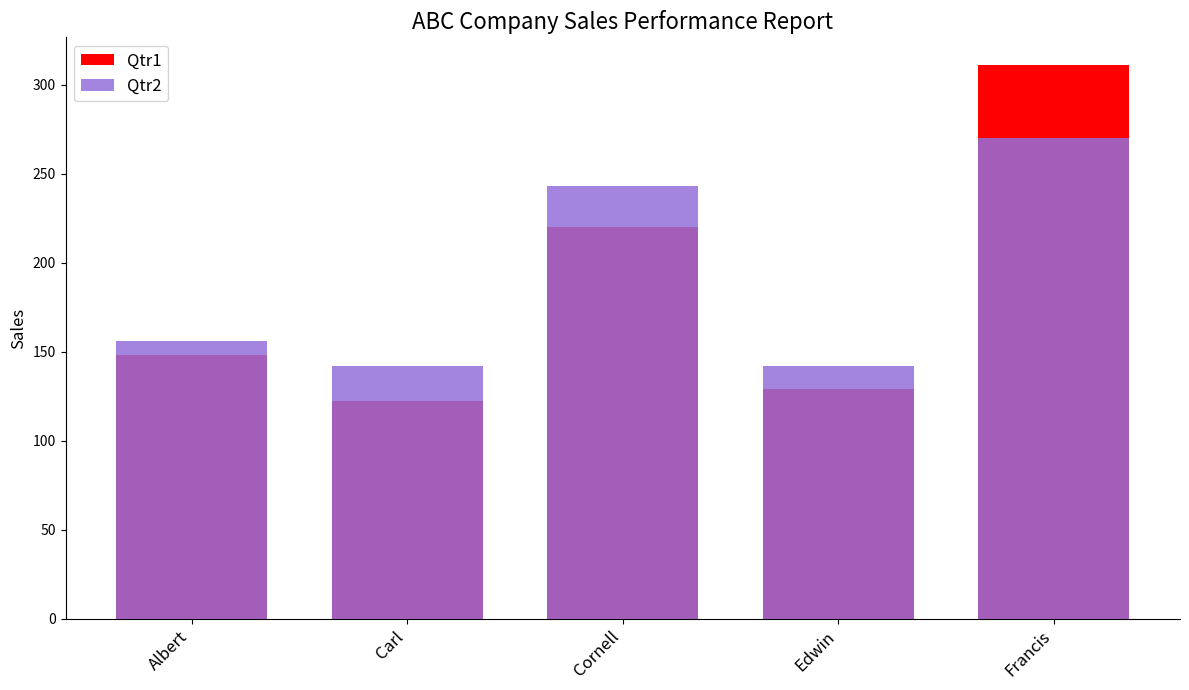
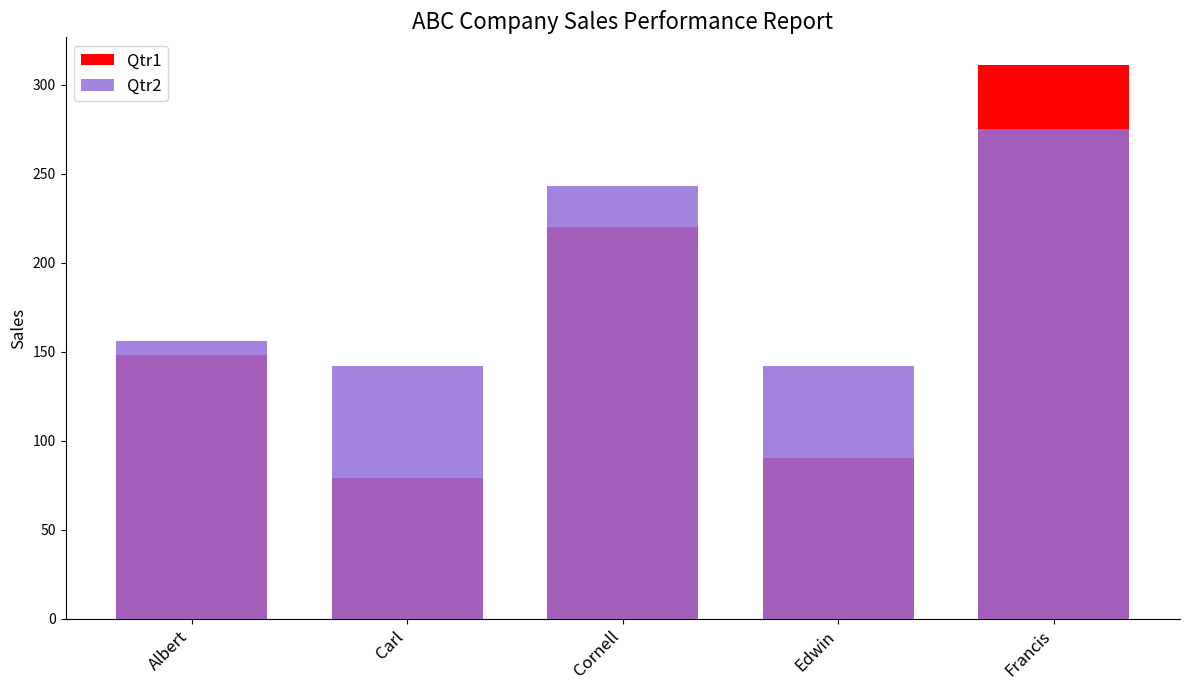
  {
    "Qtr1": {
-     "Carl": 122,
-     "Edwin": 129,
+     "Carl": 79,
+     "Edwin": 90,
      "Francis": 311
    },
    "Qtr2": {
      "Albert": 156,
      "Carl": 142,
      "Cornell": 243,
      "Edwin": 142,
-     "Francis": 270
+     "Francis": 275
    }
  }
